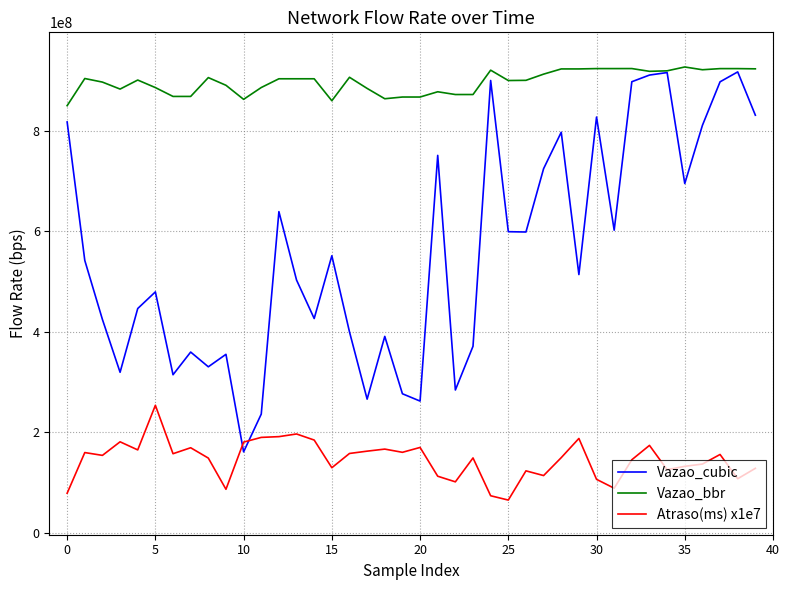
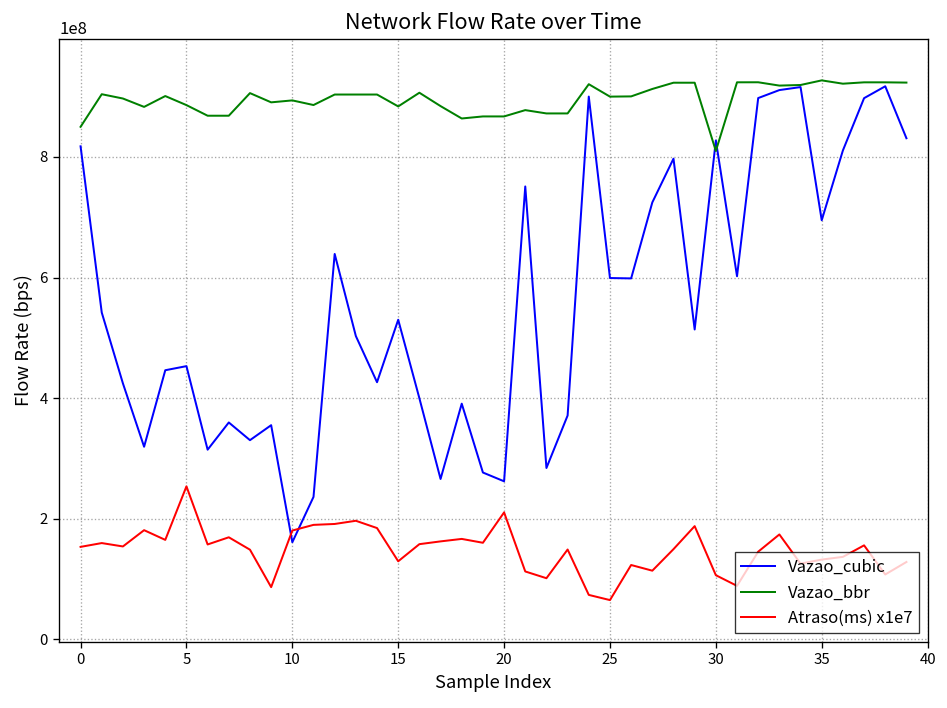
  {
    "Vazao_cubic": {
      "0": 820000000,
-     "5": 480000000,
+     "5": 450000000,
      "10": 160000000,
-     "15": 550000000,
+     "15": 530000000,
      "20": 260000000,
      "25": 600000000,
      "30": 830000000,
      "35": 700000000
    },
    "Vazao_bbr": {
      "0": 850000000,
      "5": 890000000,
-     "10": 860000000,
-     "15": 860000000,
+     "10": 890000000,
+     "15": 880000000,
      "20": 870000000,
      "25": 900000000,
-     "30": 920000000,
+     "30": 810000000,
      "35": 930000000
    },
    "Atraso(ms) x1e7": {
-     "0": 80000000,
+     "0": 150000000,
      "5": 250000000,
      "10": 180000000,
      "15": 130000000,
-     "20": 170000000,
+     "20": 210000000,
      "25": 60000000,
      "30": 110000000
    }
  }
